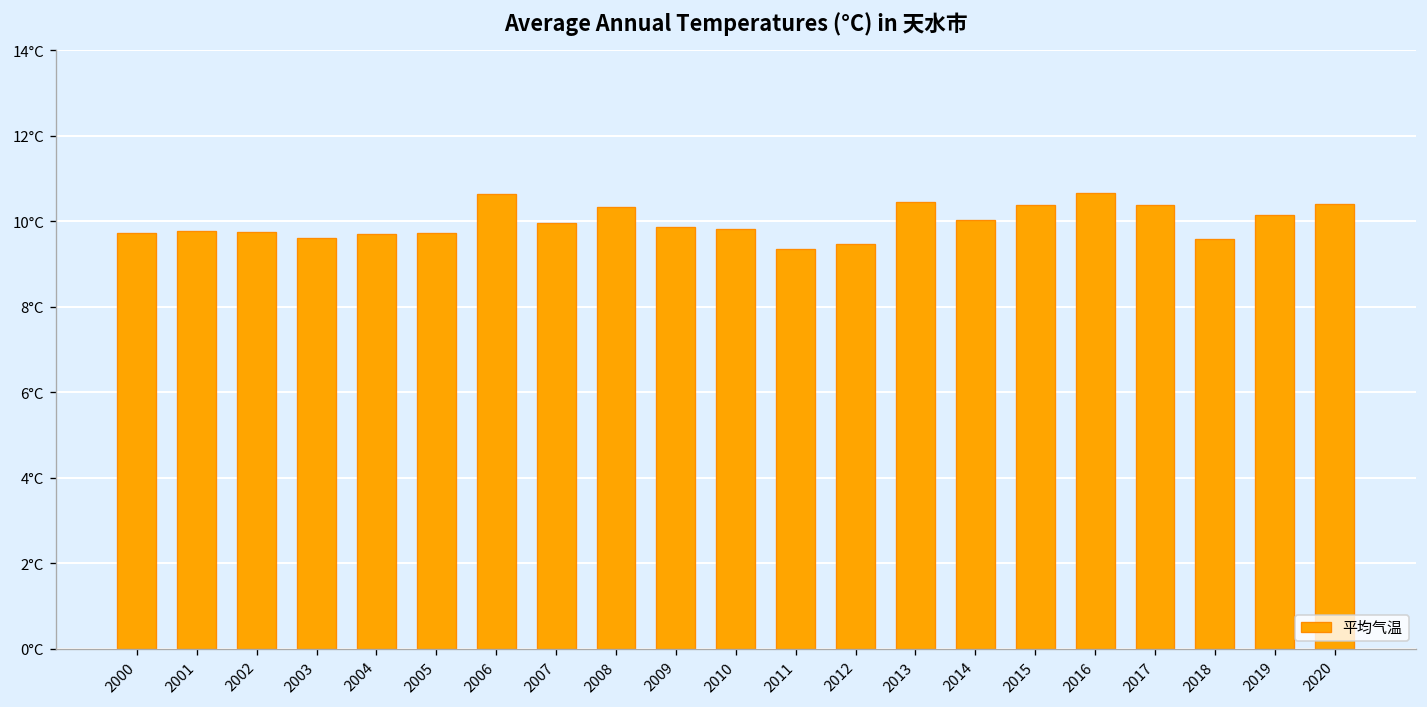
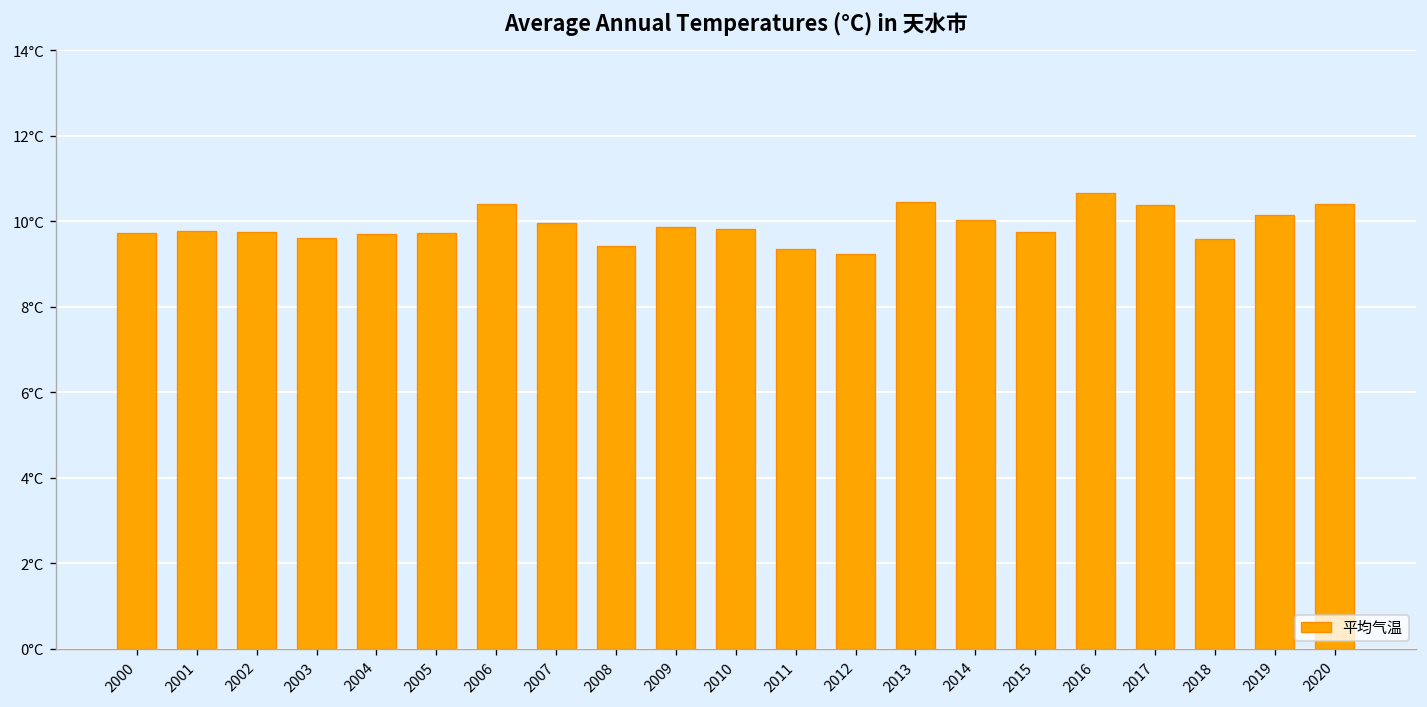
  {
    "2000": "9.7°C",
    "2001": "9.8°C",
    "2002": "9.7°C",
    "2003": "9.6°C",
    "2004": "9.7°C",
    "2005": "9.7°C",
-   "2006": "10.6°C",
+   "2006": "10.4°C",
    "2007": "10.0°C",
-   "2008": "10.3°C",
+   "2008": "9.4°C",
    "2009": "9.9°C",
    "2010": "9.8°C",
    "2011": "9.4°C",
-   "2012": "9.5°C",
+   "2012": "9.2°C",
    "2013": "10.5°C",
    "2014": "10.0°C",
-   "2015": "10.4°C",
+   "2015": "9.7°C",
    "2016": "10.7°C",
    "2017": "10.4°C",
    "2018": "9.6°C",
    "2019": "10.1°C",
    "2020": "10.4°C"
  }
